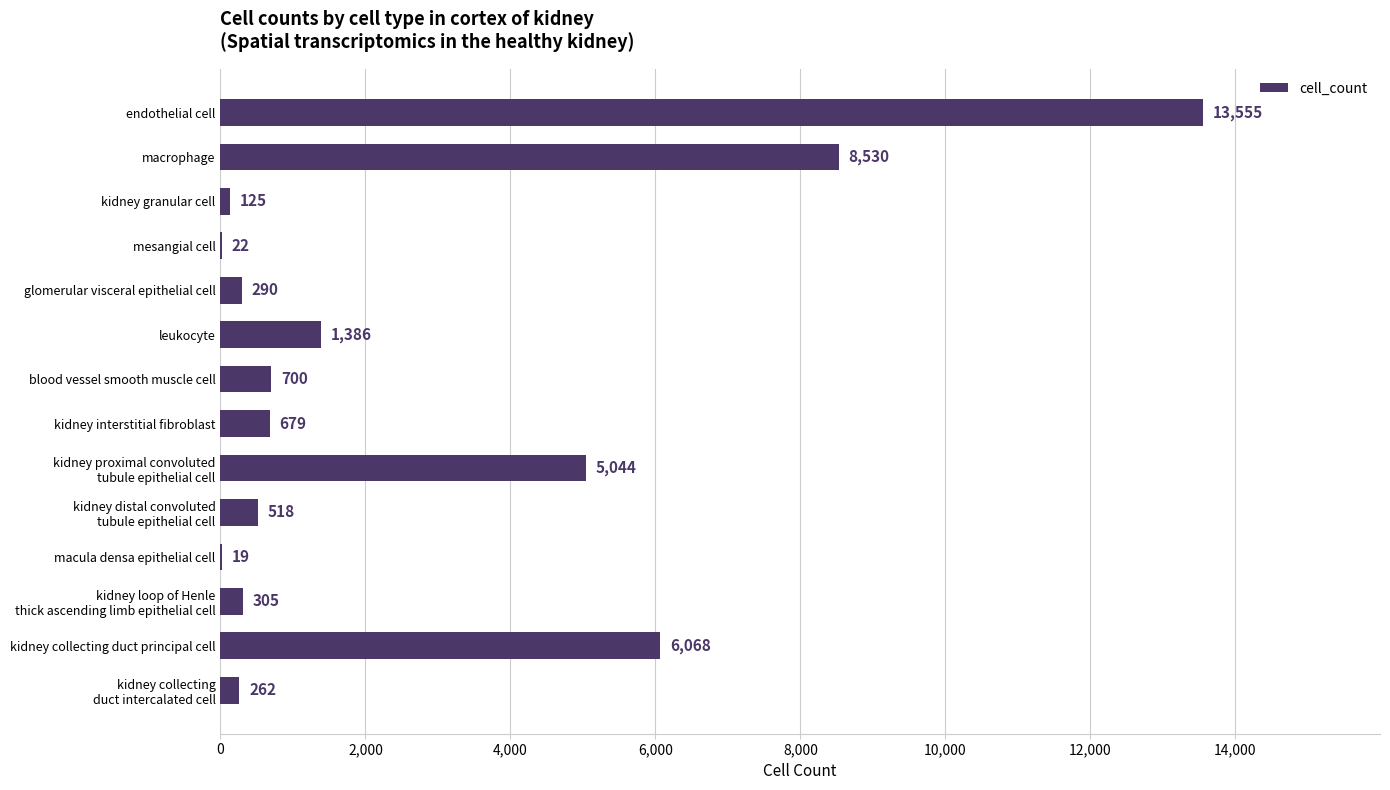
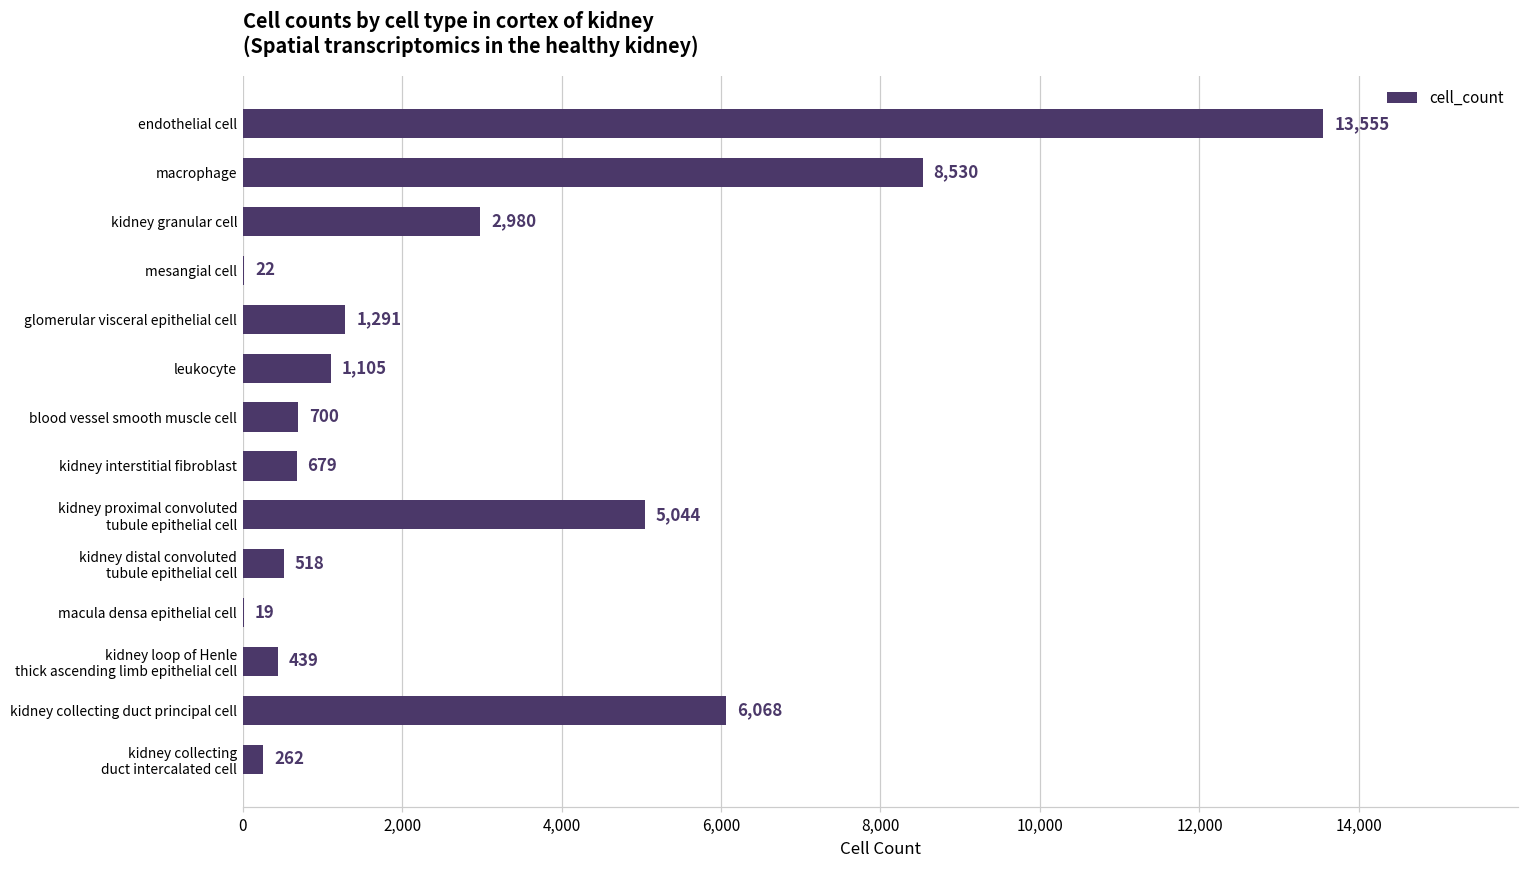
  {
    "endothelial cell": "13,555",
    "macrophage": "8,530",
-   "kidney granular cell": "125",
+   "kidney granular cell": "2,980",
    "mesangial cell": "22",
-   "glomerular visceral epithelial cell": "290",
-   "leukocyte": "1,386",
+   "glomerular visceral epithelial cell": "1,291",
+   "leukocyte": "1,105",
    "blood vessel smooth muscle cell": "700",
    "kidney interstitial fibroblast": "679",
    "kidney proximal convoluted tubule epithelial cell": "5,044",
    "kidney distal convoluted tubule epithelial cell": "518",
    "macula densa epithelial cell": "19",
-   "kidney loop of Henle thick ascending limb epithelial cell": "305",
+   "kidney loop of Henle thick ascending limb epithelial cell": "439",
    "kidney collecting duct principal cell": "6,068",
    "kidney collecting duct intercalated cell": "262"
  }
